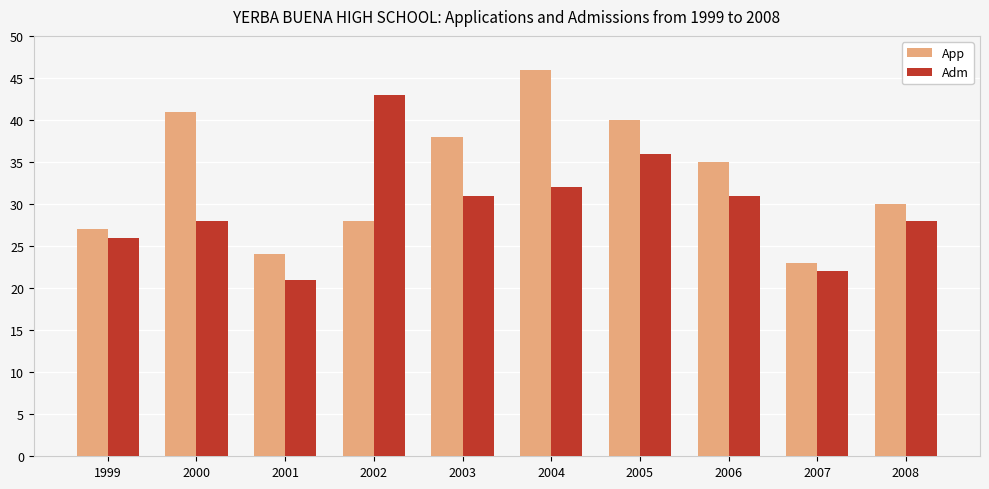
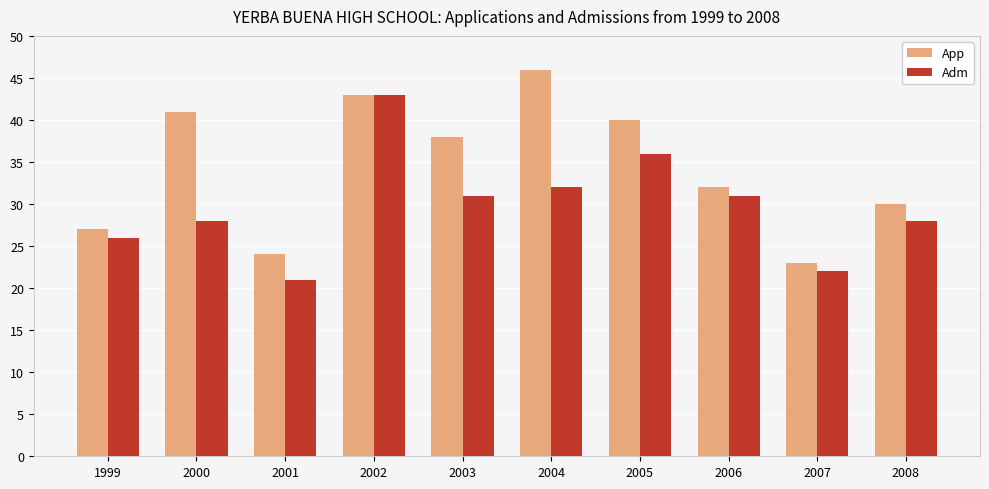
  {
    "App": {
      "1999": 27,
      "2000": 41,
      "2001": 24,
-     "2002": 28,
+     "2002": 43,
      "2003": 38,
      "2004": 46,
      "2005": 40,
-     "2006": 35,
+     "2006": 32,
      "2007": 23,
      "2008": 30
    },
    "Adm": {
      "1999": 26,
      "2000": 28,
      "2001": 21,
      "2002": 43,
      "2003": 31,
      "2004": 32,
      "2005": 36,
      "2006": 31,
      "2007": 22,
      "2008": 28
    }
  }
